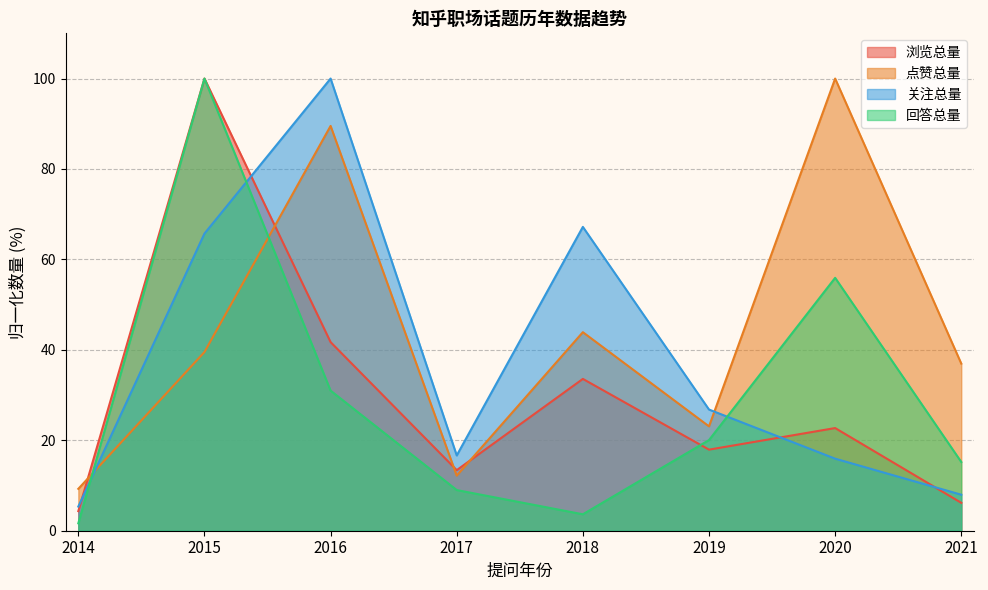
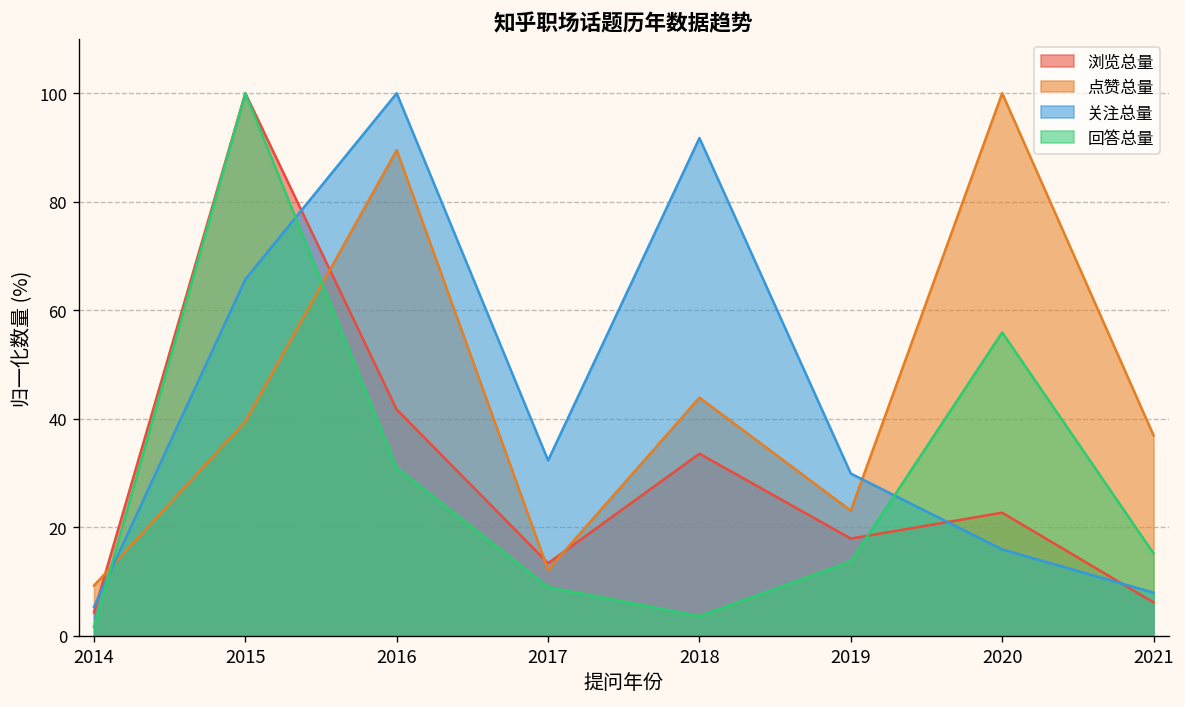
  {
    "关注总量": {
      "2014": 5,
      "2015": 66,
      "2016": 100,
-     "2017": 17,
-     "2018": 67,
-     "2019": 27,
+     "2017": 32,
+     "2018": 92,
+     "2019": 30,
      "2020": 16,
      "2021": 8
    },
    "回答总量": {
      "2014": 2,
      "2016": 31,
      "2017": 9,
      "2018": 4,
-     "2019": 20,
+     "2019": 14,
      "2020": 56,
      "2021": 15
    }
  }
